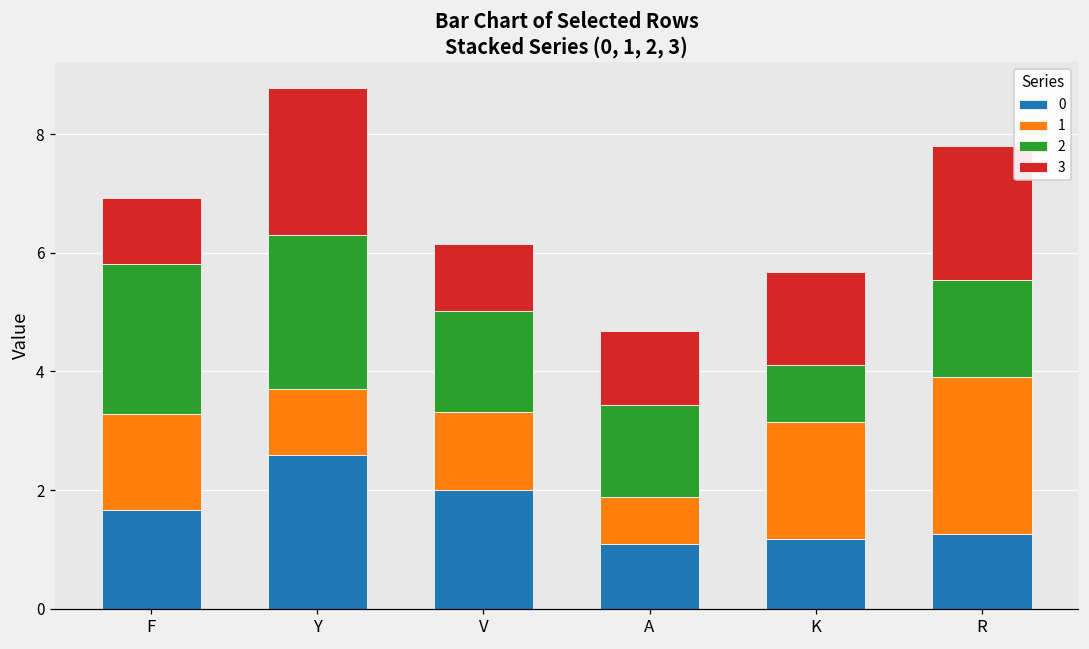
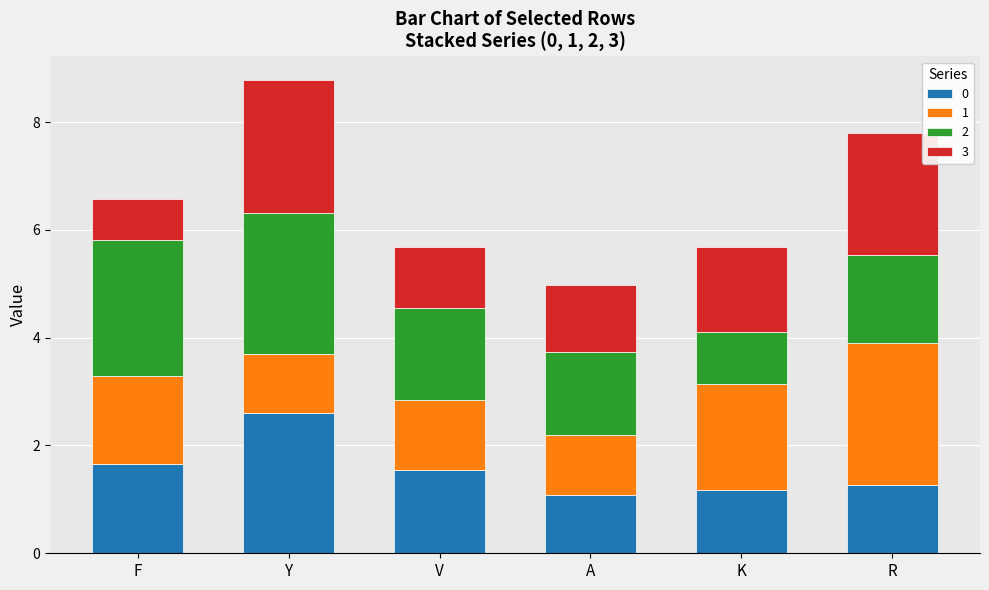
  {
    "0": {
      "F": 1.7,
      "Y": 2.6,
-     "V": 2.0,
+     "V": 1.5,
      "A": 1.1,
      "K": 1.2,
      "R": 1.3
    },
    "1": {
      "F": 1.6,
      "Y": 1.1,
      "V": 1.3,
-     "A": 0.8,
+     "A": 1.1,
      "K": 2.0,
      "R": 2.6
    },
    "2": {
      "F": 2.5,
      "Y": 2.6,
      "V": 1.7,
      "A": 1.6,
      "K": 1.0,
      "R": 1.6
    },
    "3": {
-     "F": 1.1,
+     "F": 0.8,
      "Y": 2.5,
      "V": 1.1,
      "A": 1.2,
      "K": 1.6,
      "R": 2.3
    }
  }
